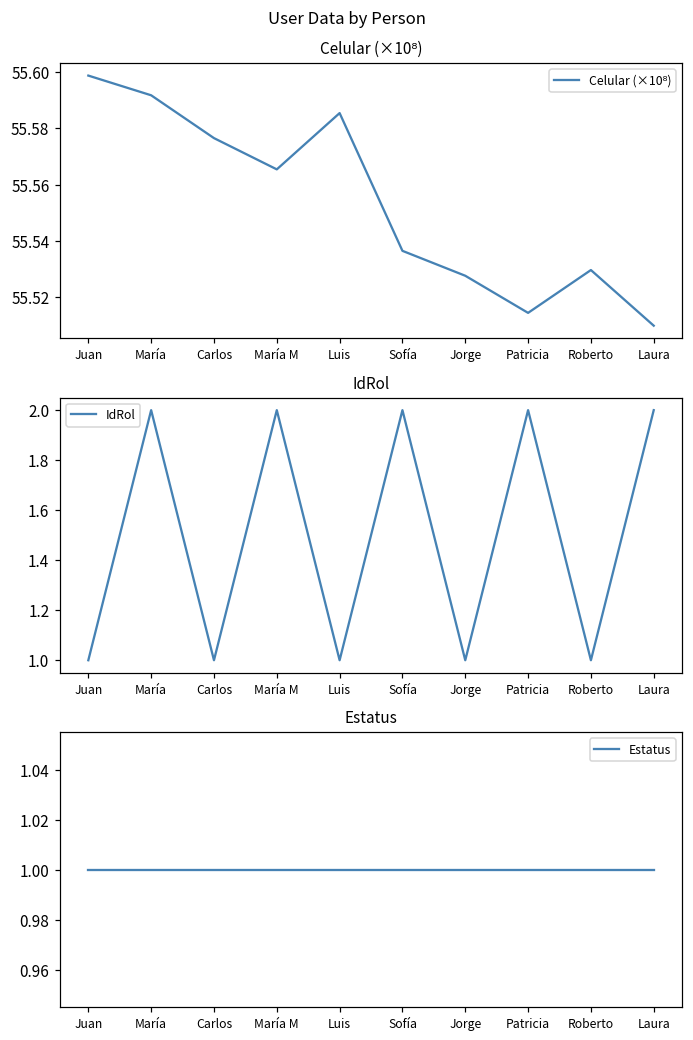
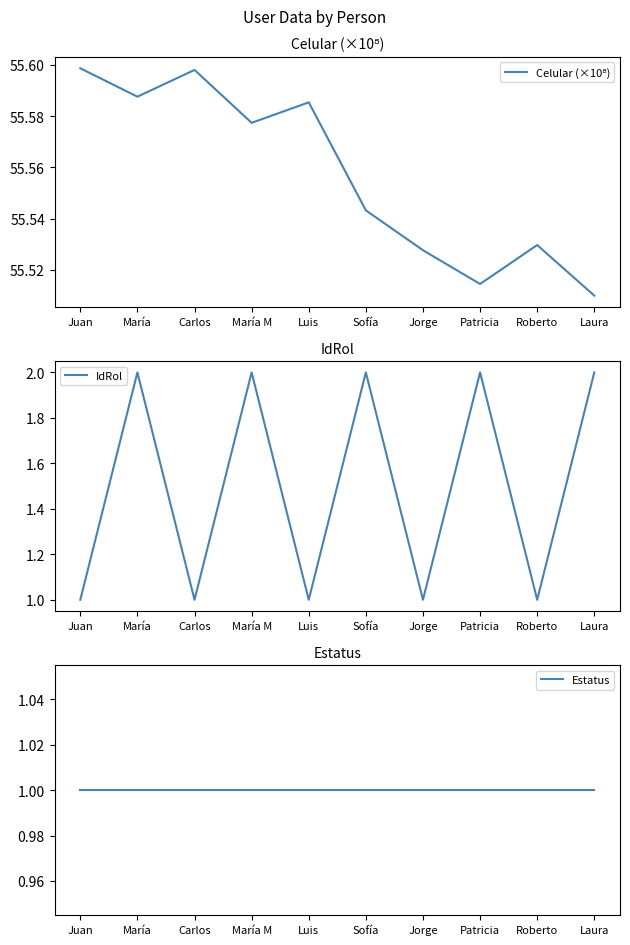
  {
    "Celular (×10⁸)": {
      "Juan": 55.599,
-     "María": 55.592,
-     "Carlos": 55.577,
-     "María M": 55.565,
+     "María": 55.588,
+     "Carlos": 55.598,
+     "María M": 55.577,
      "Luis": 55.585,
-     "Sofía": 55.536,
+     "Sofía": 55.543,
      "Jorge": 55.528,
      "Patricia": 55.514,
      "Roberto": 55.530,
      "Laura": 55.510
    },
    "IdRol": {
      "Juan": 1.00,
      "María": 2.00,
      "Carlos": 1.00,
      "María M": 2.00,
      "Luis": 1.00,
      "Sofía": 2.00,
      "Jorge": 1.00,
      "Patricia": 2.00,
      "Roberto": 1.00,
      "Laura": 2.00
    },
    "Estatus": {
      "Juan": 1.000,
      "María": 1.000,
      "Carlos": 1.000,
      "María M": 1.000,
      "Luis": 1.000,
      "Sofía": 1.000,
      "Jorge": 1.000,
      "Patricia": 1.000,
      "Roberto": 1.000,
      "Laura": 1.000
    }
  }
